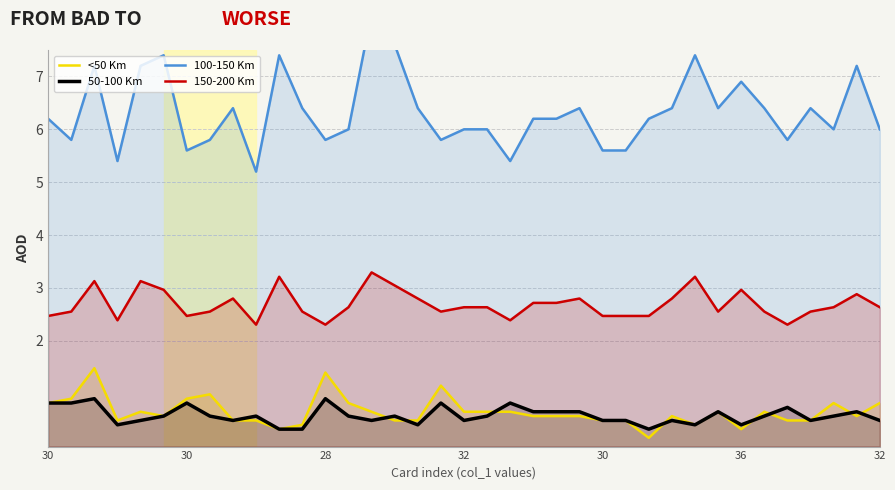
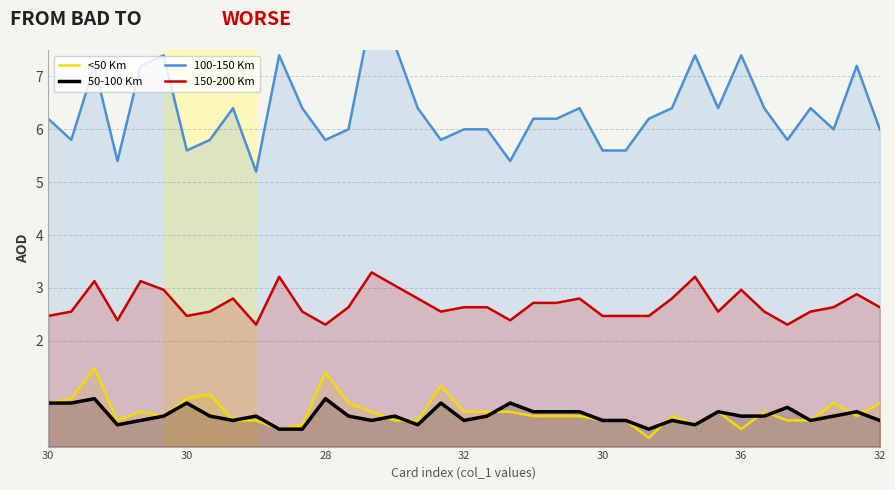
  {
    "<50 Km": {
      "36": 0.3
    },
    "50-100 Km": {
-     "36": 0.4
+     "36": 0.6
    },
    "100-150 Km": {
-     "36": 6.9
+     "36": 7.4
    },
    "150-200 Km": {
      "36": 3.0
    }
  }
